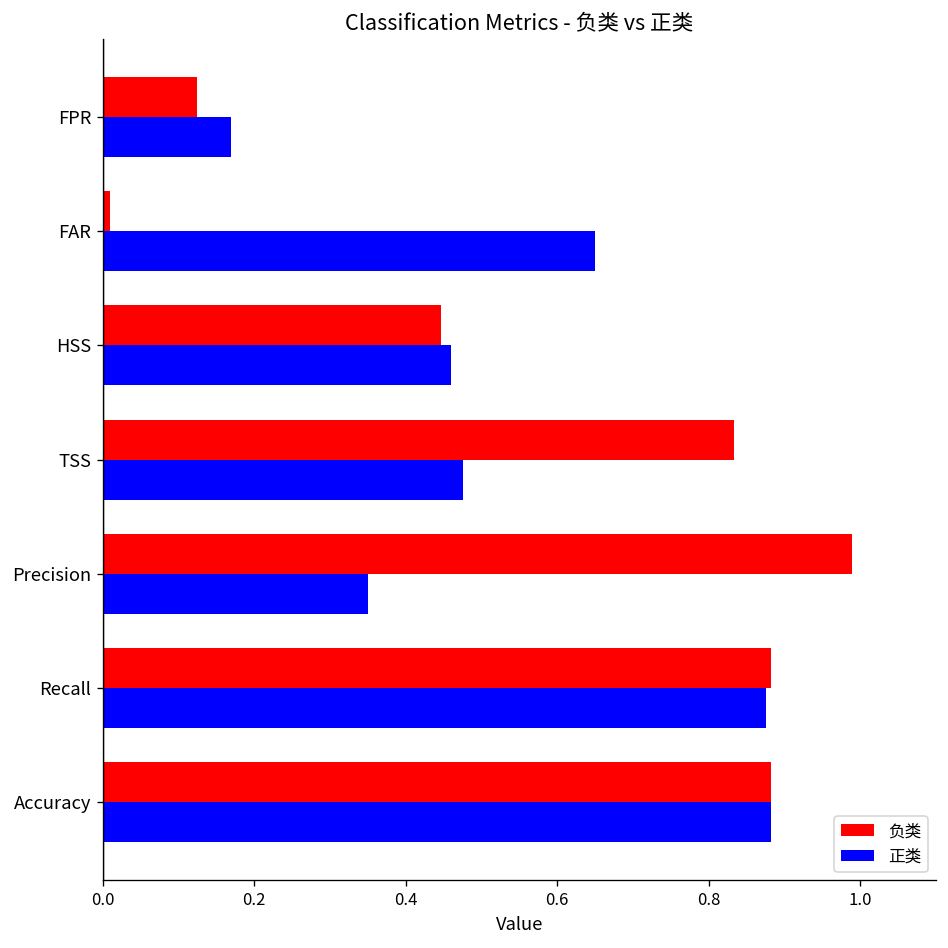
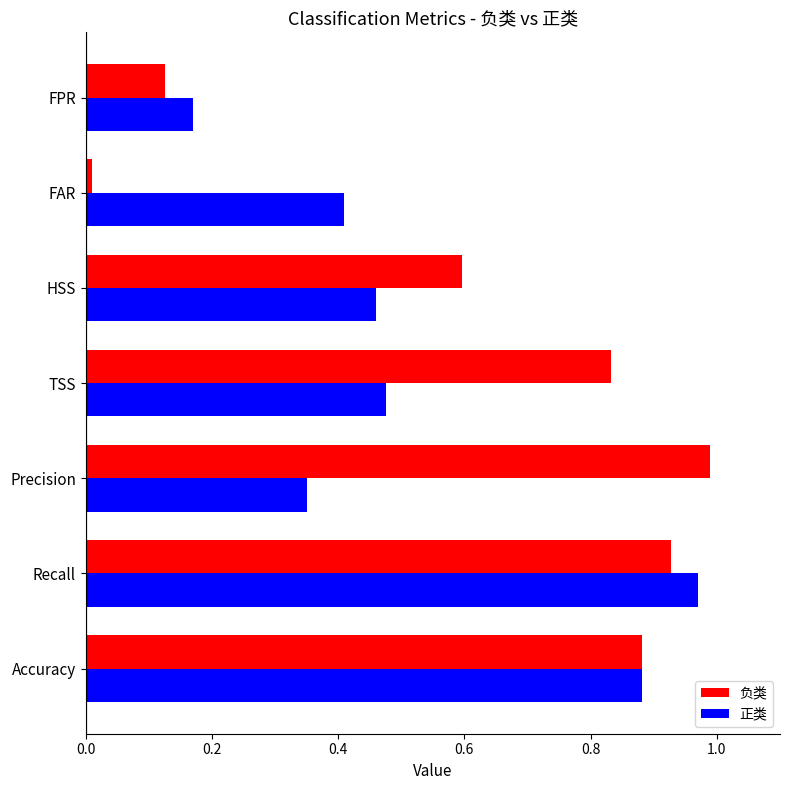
  {
    "负类": {
      "FPR": 0.13,
      "FAR": 0.01,
-     "HSS": 0.45,
+     "HSS": 0.60,
      "TSS": 0.83,
      "Precision": 0.99,
-     "Recall": 0.88,
+     "Recall": 0.93,
      "Accuracy": 0.88
    },
    "正类": {
      "FPR": 0.17,
-     "FAR": 0.65,
+     "FAR": 0.41,
      "HSS": 0.46,
      "TSS": 0.48,
      "Precision": 0.35,
-     "Recall": 0.88,
+     "Recall": 0.97,
      "Accuracy": 0.88
    }
  }
